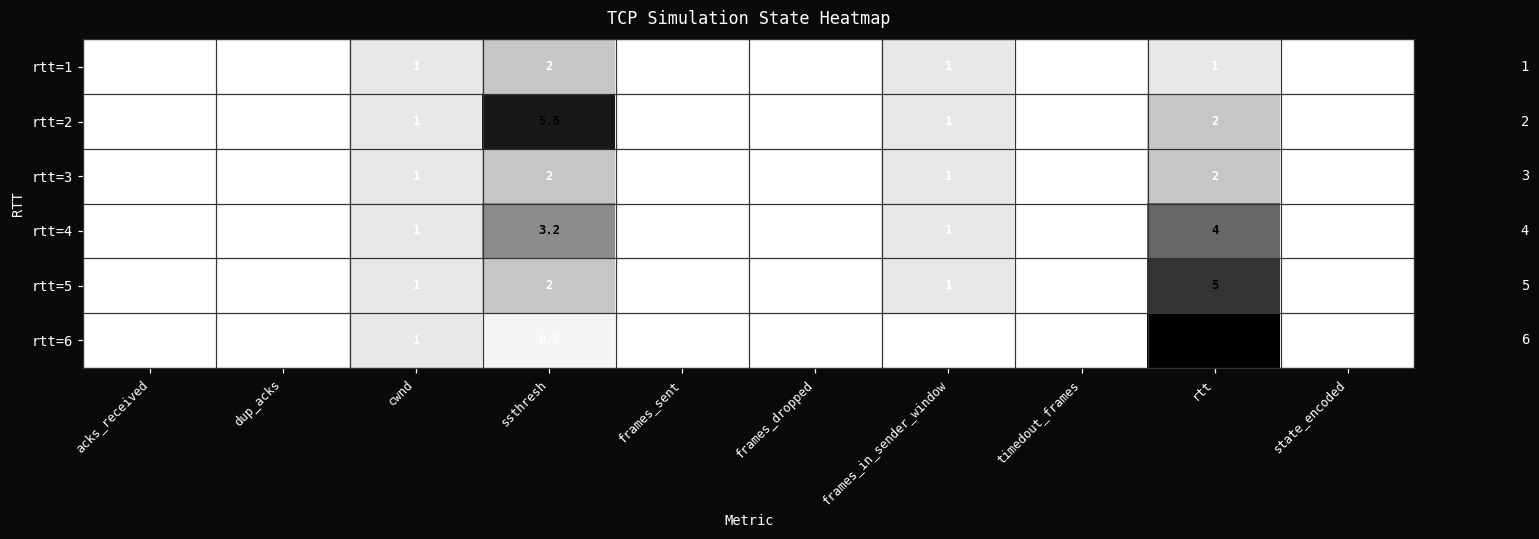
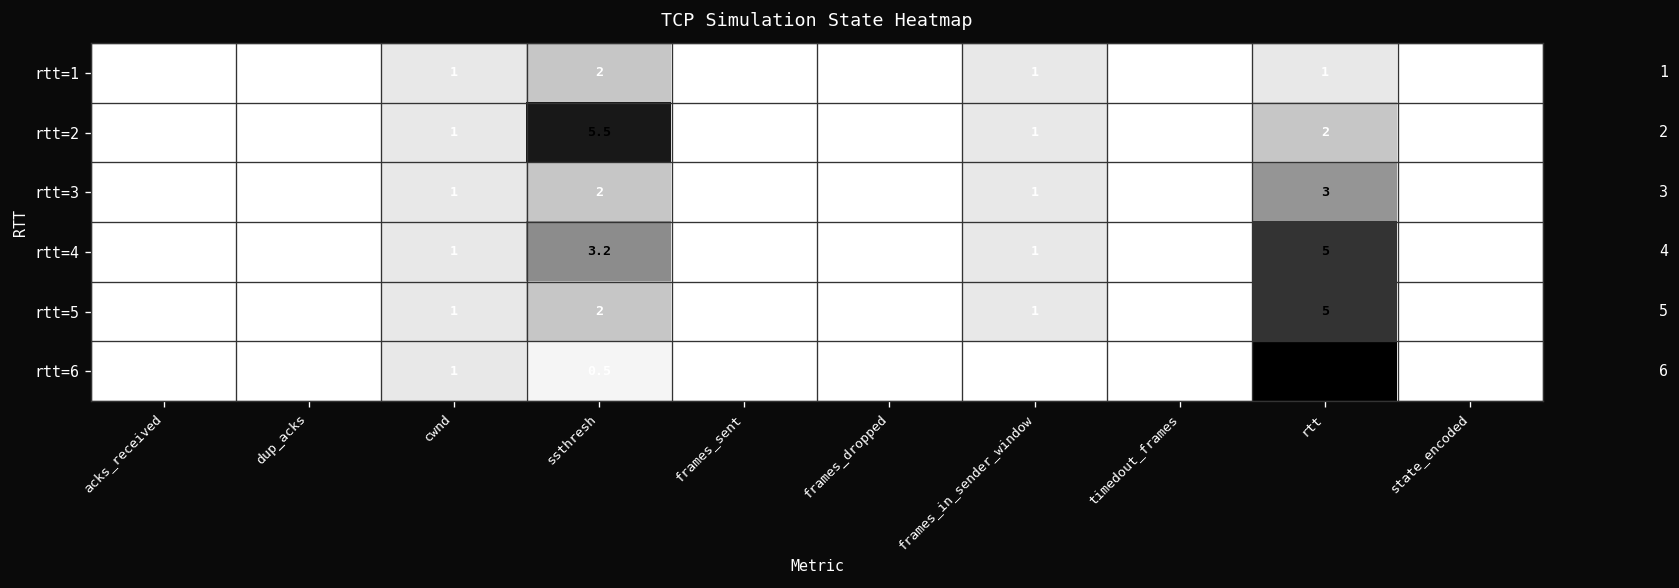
  {
    "rtt=1": {
      "ssthresh": 2
    },
    "rtt=2": {
      "rtt": 2
    },
    "rtt=3": {
      "ssthresh": 2,
-     "rtt": 2
+     "rtt": 3
    },
    "rtt=4": {
      "ssthresh": 3.2,
-     "rtt": 4
+     "rtt": 5
    },
    "rtt=5": {
      "ssthresh": 2,
      "rtt": 5
    }
  }
